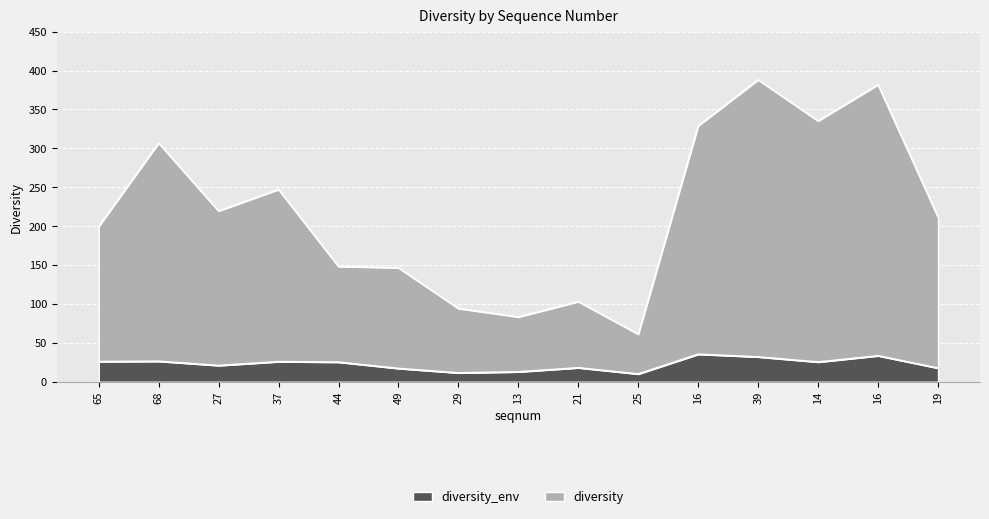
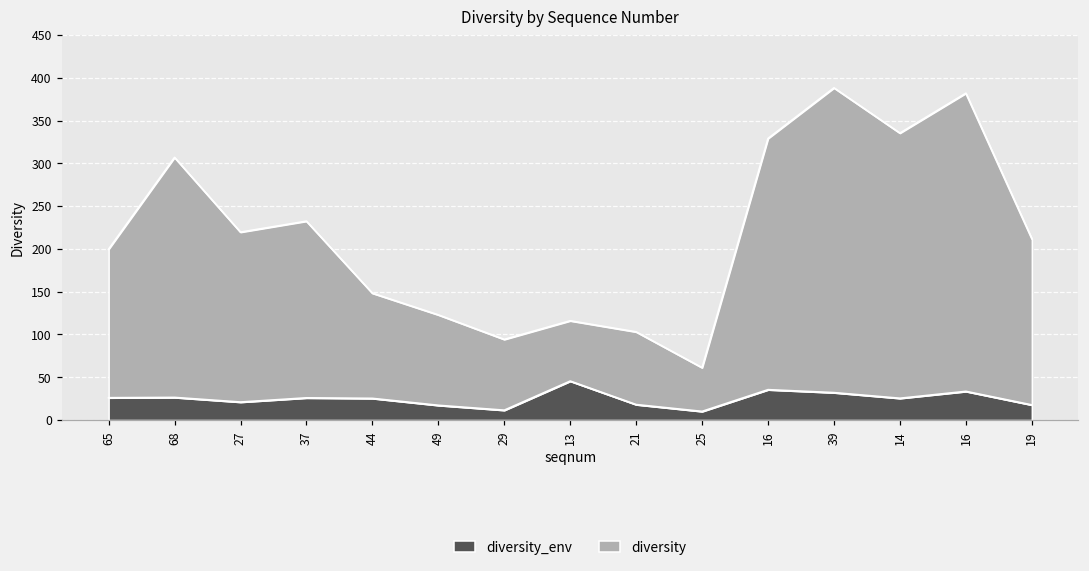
  {
    "diversity_env": {
      "65": 30,
      "68": 30,
      "27": 20,
      "37": 30,
      "44": 30,
      "49": 20,
      "29": 10,
-     "13": 10,
+     "13": 50,
      "21": 20,
      "25": 10,
      "39": 30,
      "14": 30,
      "19": 20
    },
    "diversity": {
      "65": 170,
      "68": 280,
      "27": 200,
-     "37": 220,
+     "37": 210,
      "44": 120,
-     "49": 130,
+     "49": 110,
      "29": 80,
      "13": 70,
      "21": 80,
      "25": 50,
      "39": 360,
      "14": 310,
      "19": 190
    }
  }
